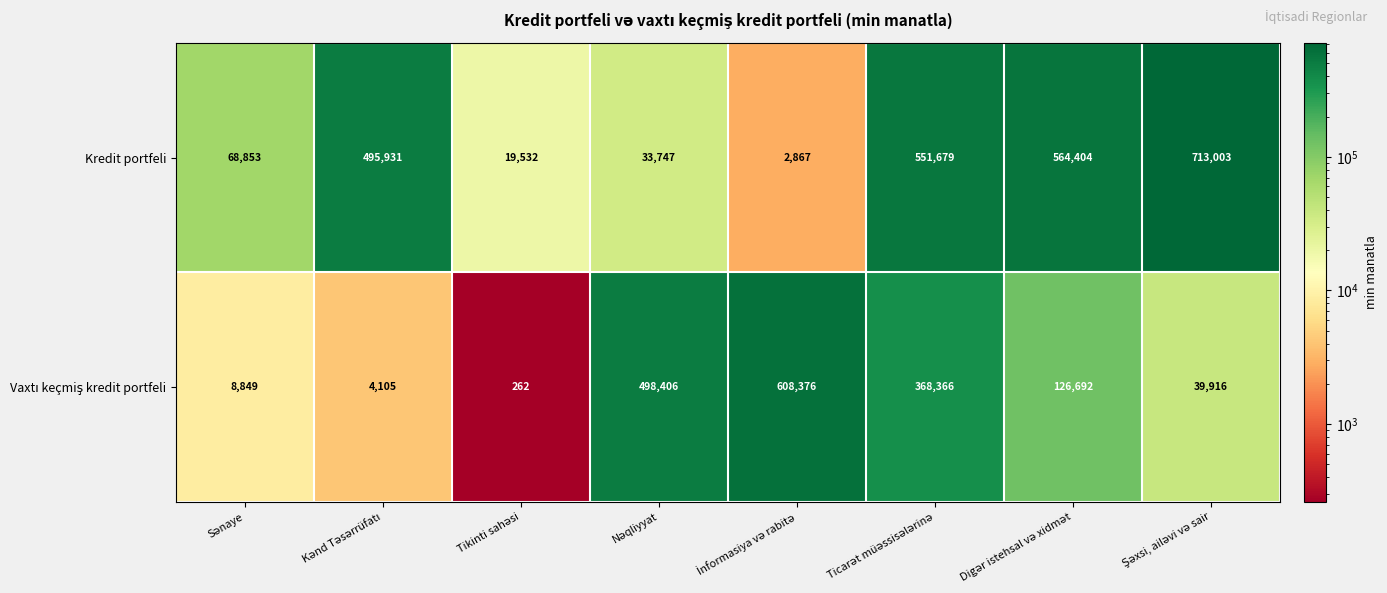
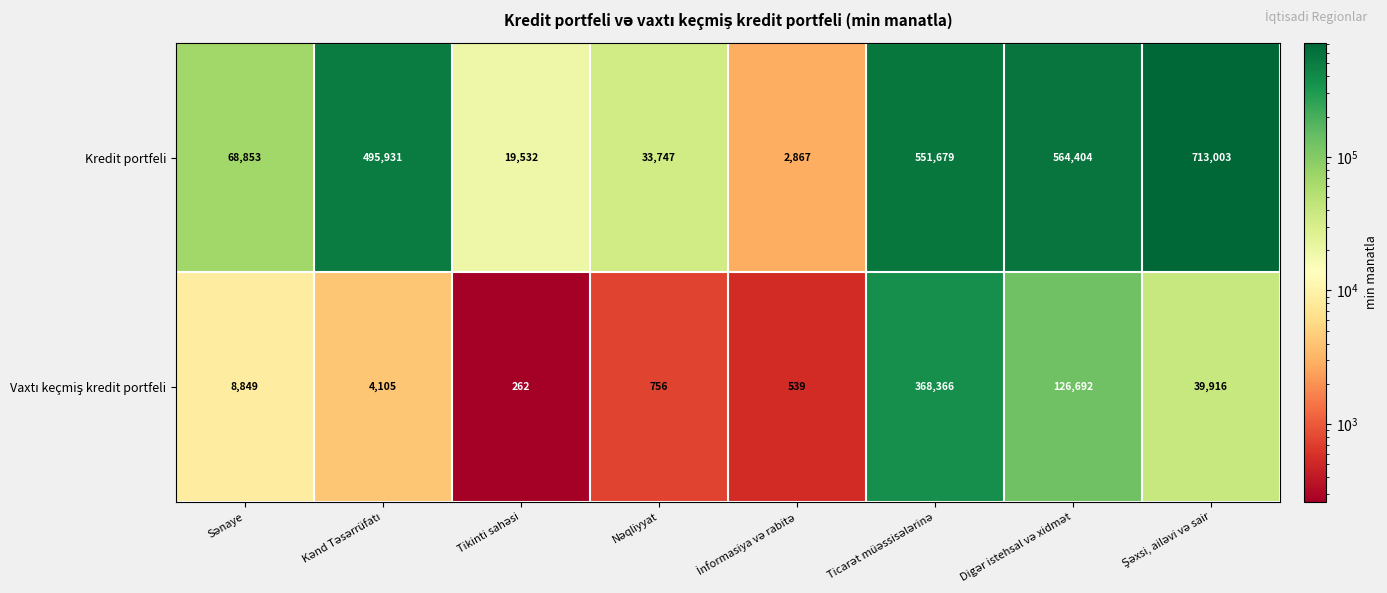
  {
    "Kredit portfeli": {
      "Sənaye": "68,853",
      "Kənd Təsərrüfatı": "495,931",
      "Tikinti sahəsi": "19,532",
      "Nəqliyyat": "33,747",
      "İnformasiya və rabitə": "2,867",
      "Ticarət müəssisələrinə": "551,679",
      "Digər istehsal və xidmət": "564,404",
      "Şəxsi, ailəvi və sair": "713,003"
    },
    "Vaxtı keçmiş kredit portfeli": {
      "Sənaye": "8,849",
      "Kənd Təsərrüfatı": "4,105",
      "Tikinti sahəsi": "262",
-     "Nəqliyyat": "498,406",
-     "İnformasiya və rabitə": "608,376",
+     "Nəqliyyat": "756",
+     "İnformasiya və rabitə": "539",
      "Ticarət müəssisələrinə": "368,366",
      "Digər istehsal və xidmət": "126,692",
      "Şəxsi, ailəvi və sair": "39,916"
    }
  }
